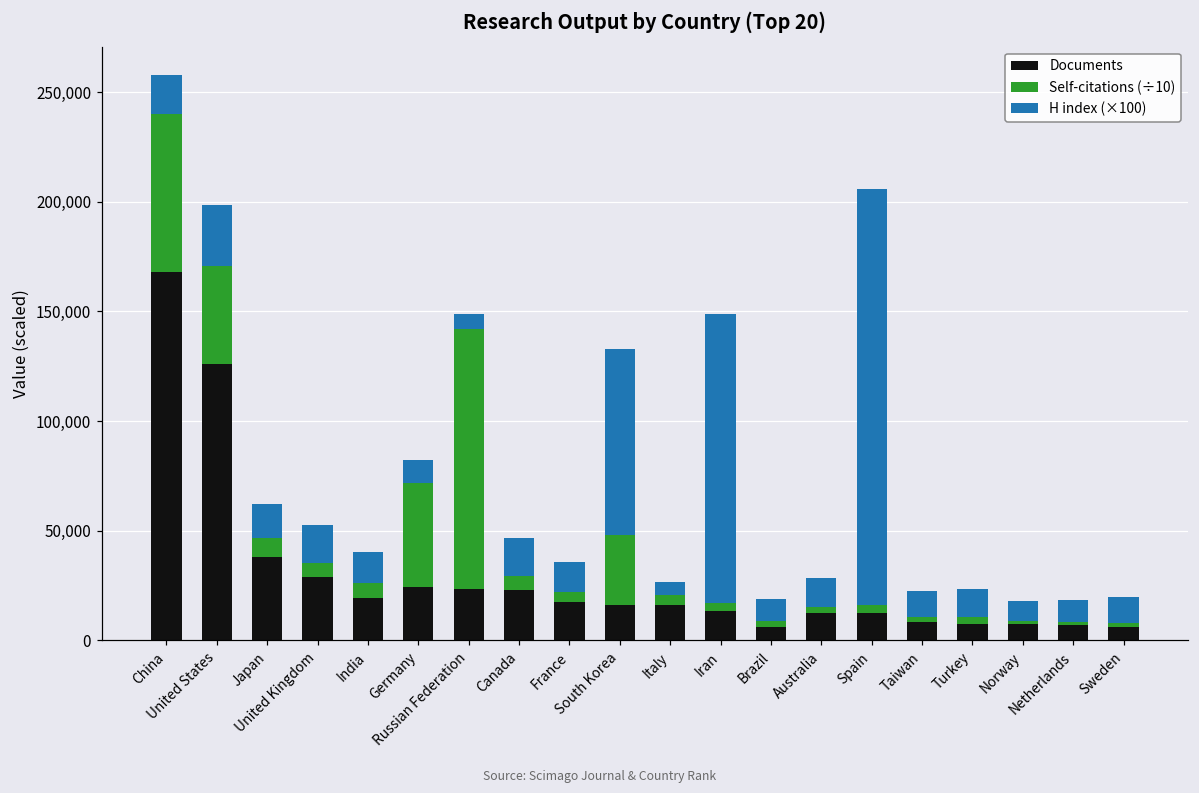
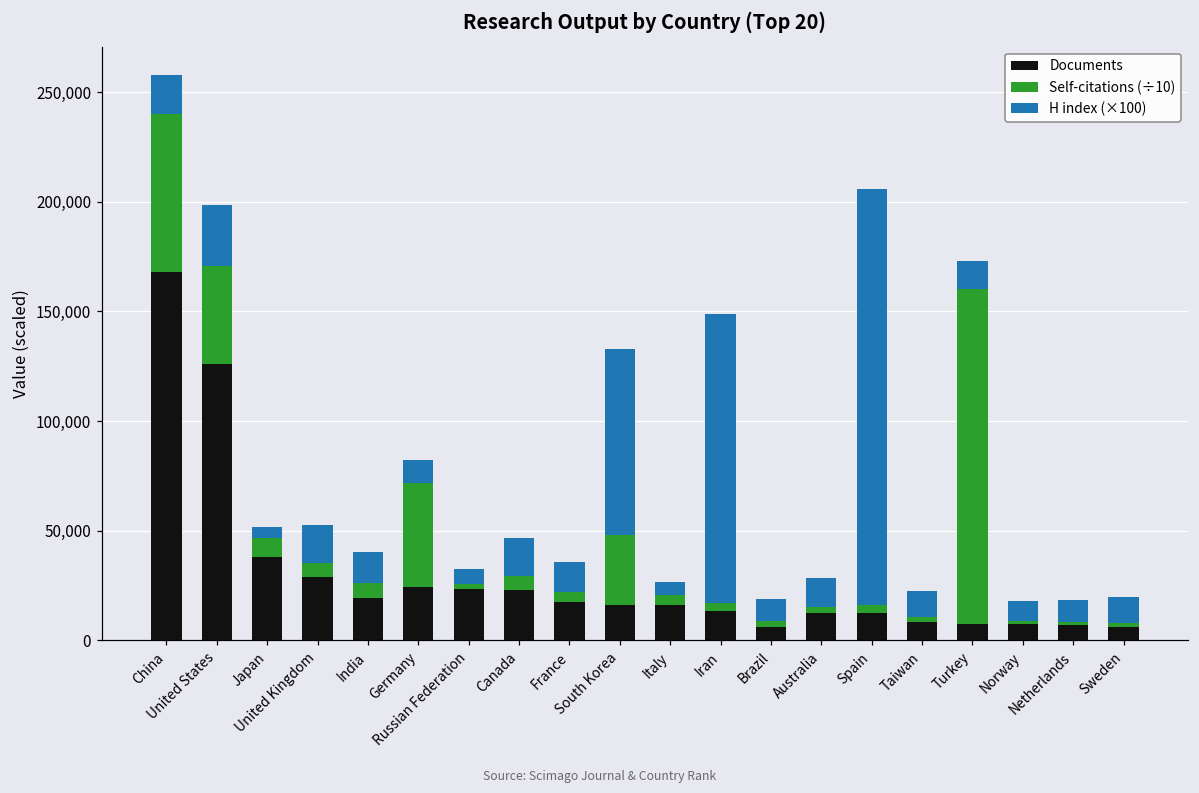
  {
    "Documents": {
      "China": "168,000",
      "United States": "126,000",
      "Japan": "38,000",
      "United Kingdom": "29,000",
      "India": "19,000",
      "Germany": "24,000",
      "Russian Federation": "23,000",
      "Canada": "23,000",
      "France": "18,000",
      "South Korea": "16,000",
      "Italy": "16,000",
      "Iran": "13,000",
      "Brazil": "6,000",
      "Australia": "13,000",
      "Spain": "12,000",
      "Taiwan": "9,000",
      "Turkey": "8,000",
      "Norway": "7,000",
      "Netherlands": "7,000",
      "Sweden": "6,000"
    },
    "Self-citations (÷10)": {
      "China": "72,000",
      "United States": "44,000",
      "Japan": "9,000",
      "United Kingdom": "6,000",
      "India": "7,000",
      "Germany": "47,000",
-     "Russian Federation": "119,000",
+     "Russian Federation": "2,000",
      "Canada": "6,000",
      "France": "4,000",
      "South Korea": "32,000",
      "Italy": "5,000",
      "Iran": "4,000",
      "Brazil": "2,000",
      "Australia": "3,000",
      "Spain": "4,000",
      "Taiwan": "2,000",
-     "Turkey": "3,000",
+     "Turkey": "153,000",
      "Norway": "1,000",
      "Sweden": "2,000"
    },
    "H index (×100)": {
      "China": "18,000",
      "United States": "28,000",
-     "Japan": "16,000",
+     "Japan": "5,000",
      "United Kingdom": "17,000",
      "India": "14,000",
      "Germany": "11,000",
      "Russian Federation": "7,000",
      "Canada": "18,000",
      "France": "14,000",
      "South Korea": "85,000",
      "Italy": "6,000",
      "Iran": "132,000",
      "Brazil": "10,000",
      "Australia": "13,000",
      "Spain": "190,000",
      "Taiwan": "12,000",
      "Turkey": "13,000",
      "Norway": "9,000",
      "Netherlands": "10,000",
      "Sweden": "12,000"
    }
  }
